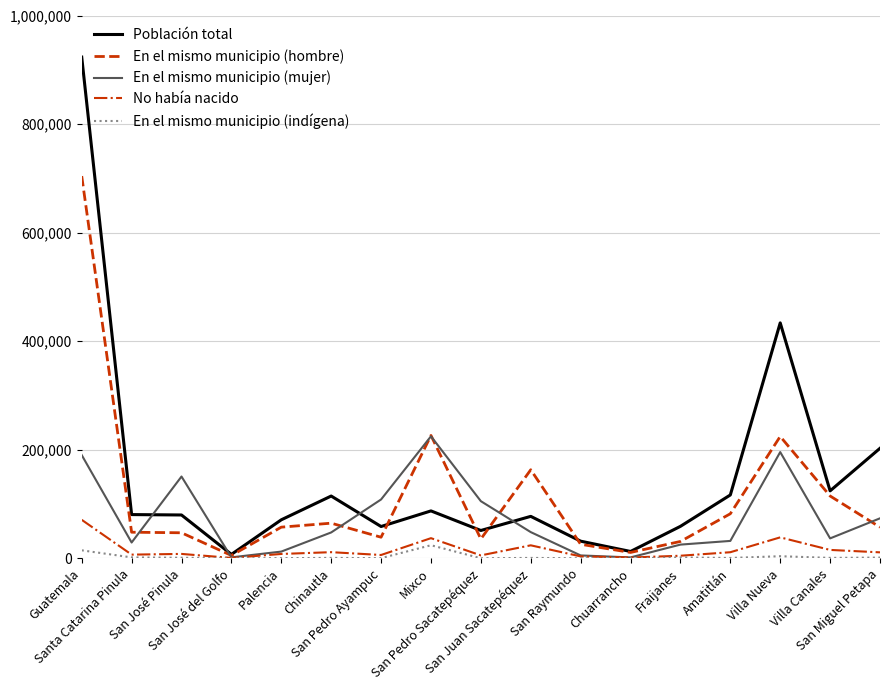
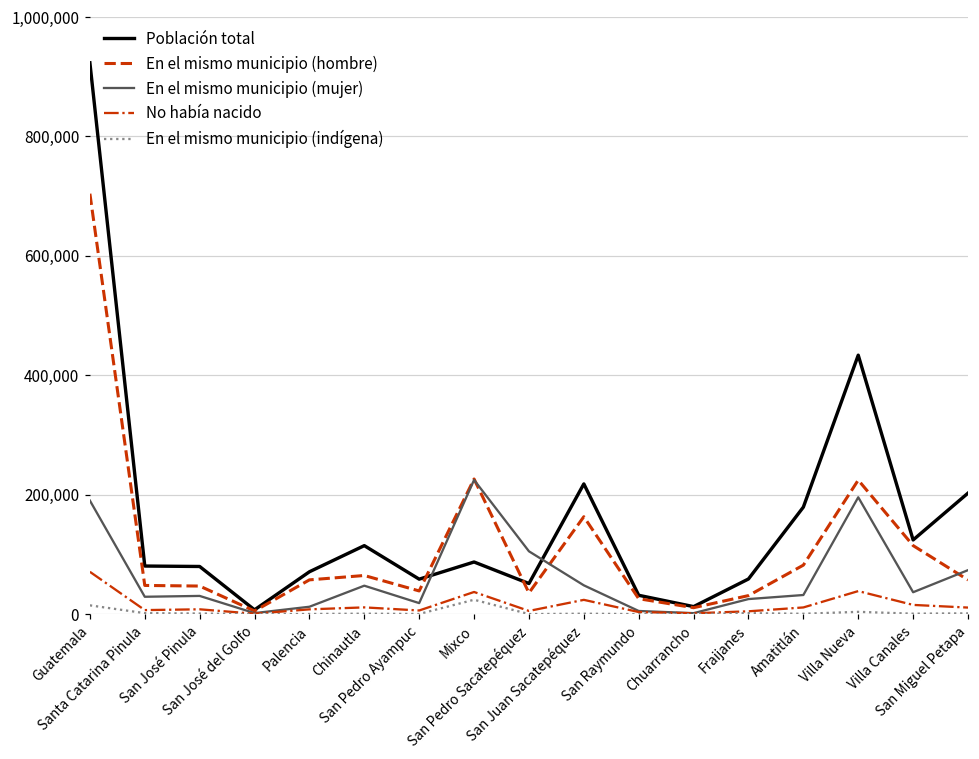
  {
    "Población total": {
      "Guatemala": "920,000",
      "Santa Catarina Pinula": "80,000",
      "San José Pinula": "80,000",
      "Palencia": "70,000",
      "Chinautla": "110,000",
      "San Pedro Ayampuc": "60,000",
      "Mixco": "90,000",
      "San Pedro Sacatepéquez": "50,000",
-     "San Juan Sacatepéquez": "80,000",
+     "San Juan Sacatepéquez": "220,000",
      "San Raymundo": "30,000",
      "Fraijanes": "60,000",
-     "Amatitlán": "120,000",
+     "Amatitlán": "180,000",
      "Villa Nueva": "430,000",
      "Villa Canales": "120,000",
      "San Miguel Petapa": "200,000"
    },
    "En el mismo municipio (mujer)": {
      "Guatemala": "190,000",
      "Santa Catarina Pinula": "30,000",
-     "San José Pinula": "150,000",
+     "San José Pinula": "30,000",
      "Chinautla": "50,000",
-     "San Pedro Ayampuc": "110,000",
+     "San Pedro Ayampuc": "20,000",
      "San Pedro Sacatepéquez": "110,000",
      "San Juan Sacatepéquez": "50,000",
      "Fraijanes": "30,000",
      "Amatitlán": "30,000",
      "Villa Nueva": "200,000",
      "Villa Canales": "40,000",
      "San Miguel Petapa": "70,000"
    },
    "En el mismo municipio (indígena)": {
      "Guatemala": "10,000",
      "Santa Catarina Pinula": "0",
      "San José Pinula": "0",
      "Palencia": "0",
      "Chinautla": "0",
      "San Pedro Ayampuc": "0",
      "Mixco": "20,000",
      "San Pedro Sacatepéquez": "0",
      "San Juan Sacatepéquez": "0",
      "Amatitlán": "0",
      "Villa Nueva": "0",
      "Villa Canales": "0",
      "San Miguel Petapa": "0"
    }
  }
